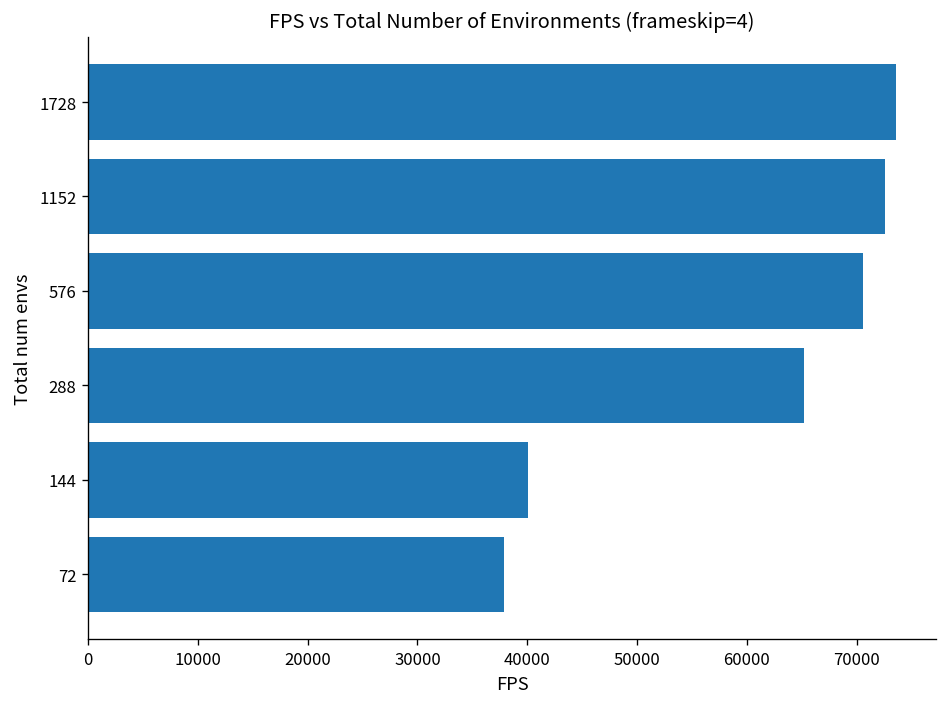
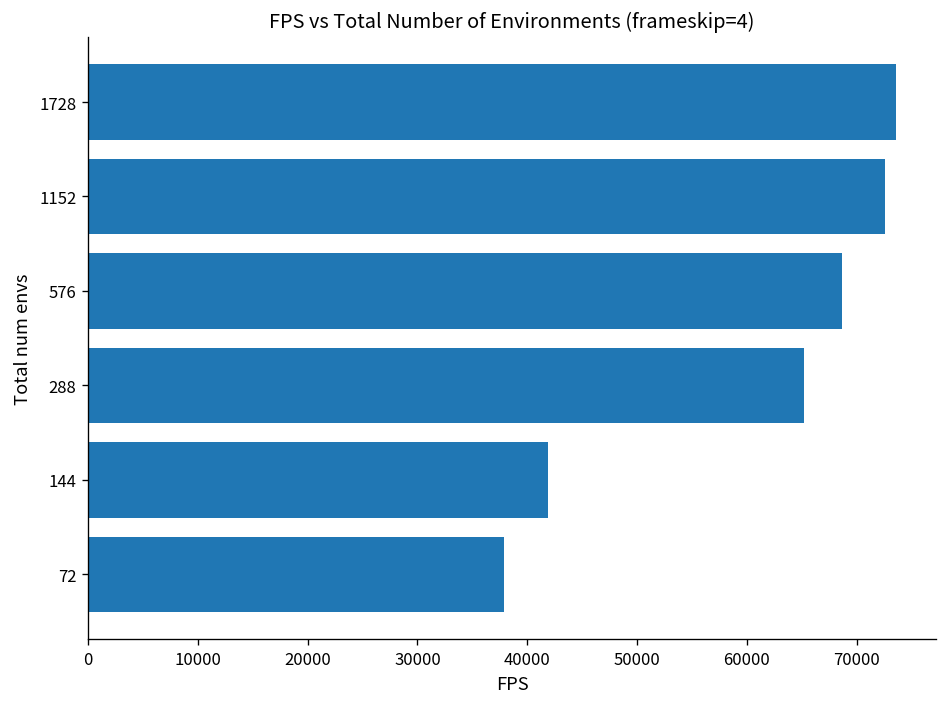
  {
    "1728": 74000,
    "1152": 73000,
-   "576": 71000,
+   "576": 69000,
    "288": 65000,
-   "144": 40000,
+   "144": 42000,
    "72": 38000
  }
